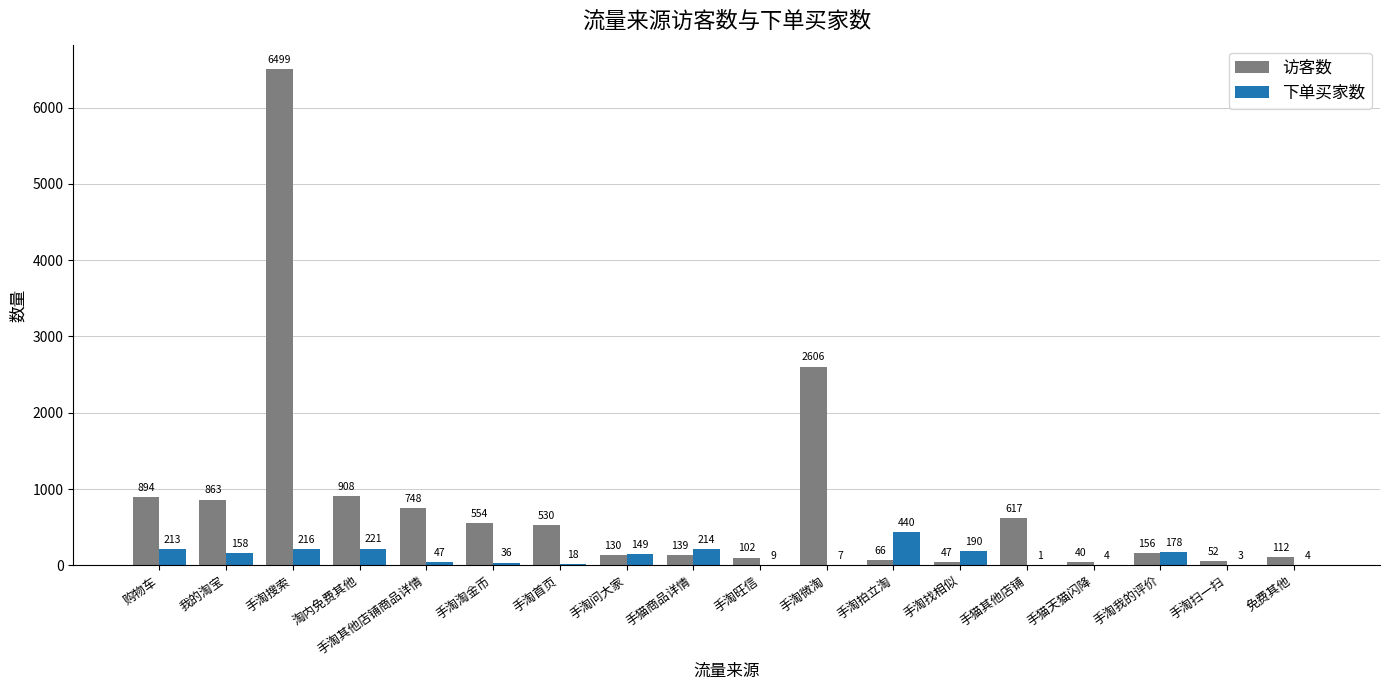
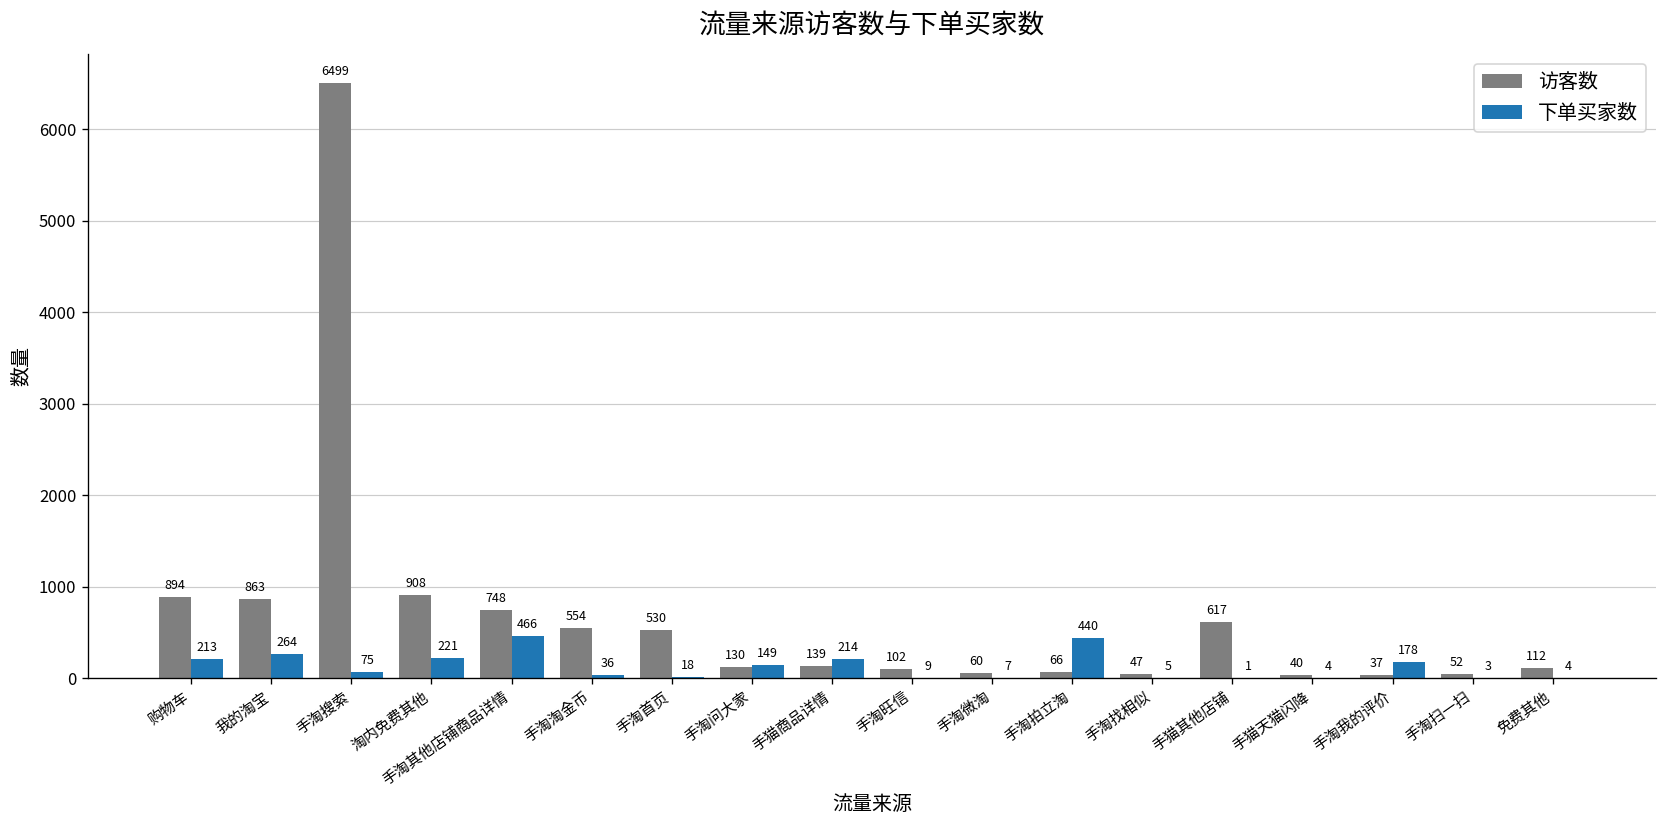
  {
    "访客数": {
      "购物车": 894,
      "我的淘宝": 863,
      "手淘搜索": 6499,
      "淘内免费其他": 908,
      "手淘其他店铺商品详情": 748,
      "手淘淘金币": 554,
      "手淘首页": 530,
      "手淘问大家": 130,
      "手猫商品详情": 139,
      "手淘旺信": 102,
-     "手淘微淘": 2606,
+     "手淘微淘": 60,
      "手淘拍立淘": 66,
      "手淘找相似": 47,
      "手猫其他店铺": 617,
      "手猫天猫闪降": 40,
-     "手淘我的评价": 156,
+     "手淘我的评价": 37,
      "手淘扫一扫": 52,
      "免费其他": 112
    },
    "下单买家数": {
      "购物车": 213,
-     "我的淘宝": 158,
-     "手淘搜索": 216,
+     "我的淘宝": 264,
+     "手淘搜索": 75,
      "淘内免费其他": 221,
-     "手淘其他店铺商品详情": 47,
+     "手淘其他店铺商品详情": 466,
      "手淘淘金币": 36,
      "手淘首页": 18,
      "手淘问大家": 149,
      "手猫商品详情": 214,
      "手淘旺信": 9,
      "手淘微淘": 7,
      "手淘拍立淘": 440,
-     "手淘找相似": 190,
+     "手淘找相似": 5,
      "手猫其他店铺": 1,
      "手猫天猫闪降": 4,
      "手淘我的评价": 178,
      "手淘扫一扫": 3,
      "免费其他": 4
    }
  }
